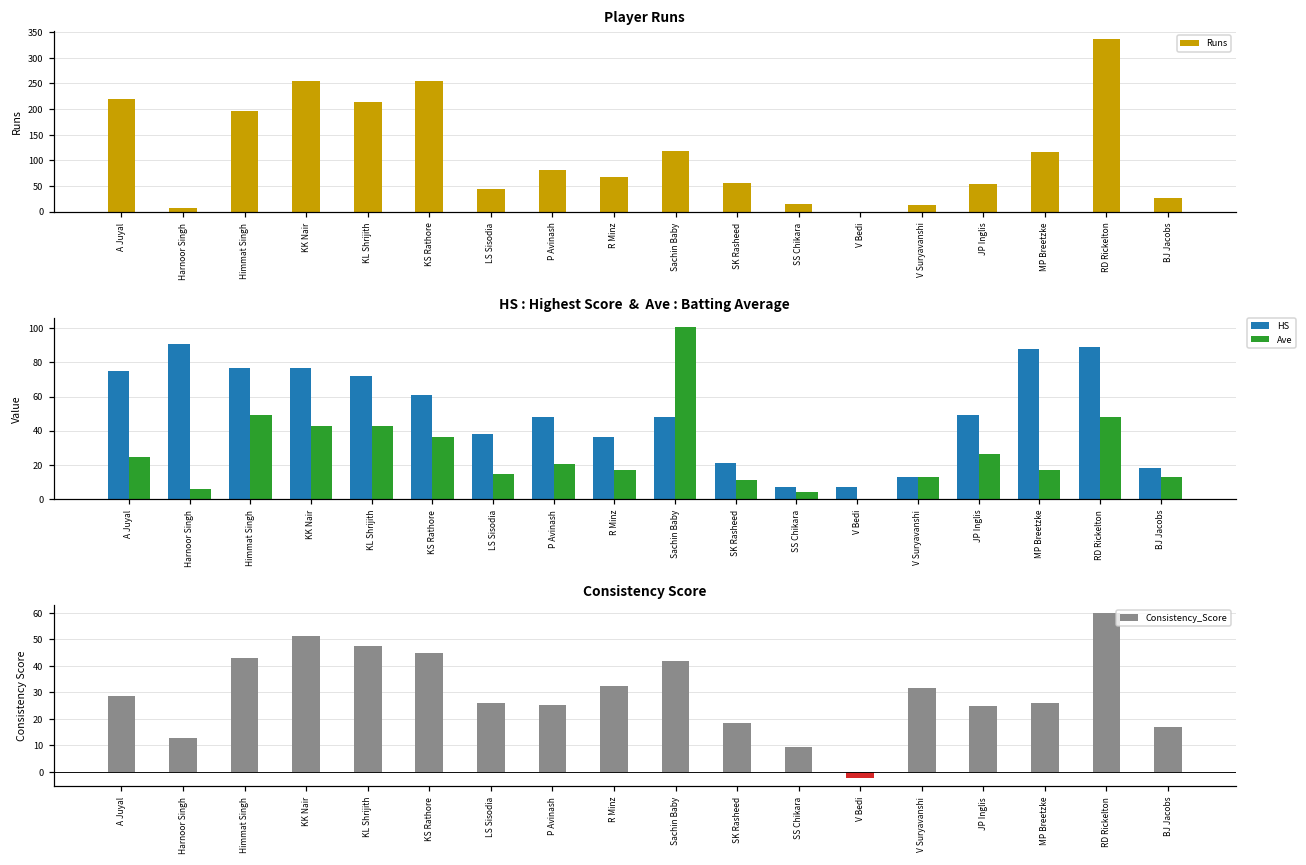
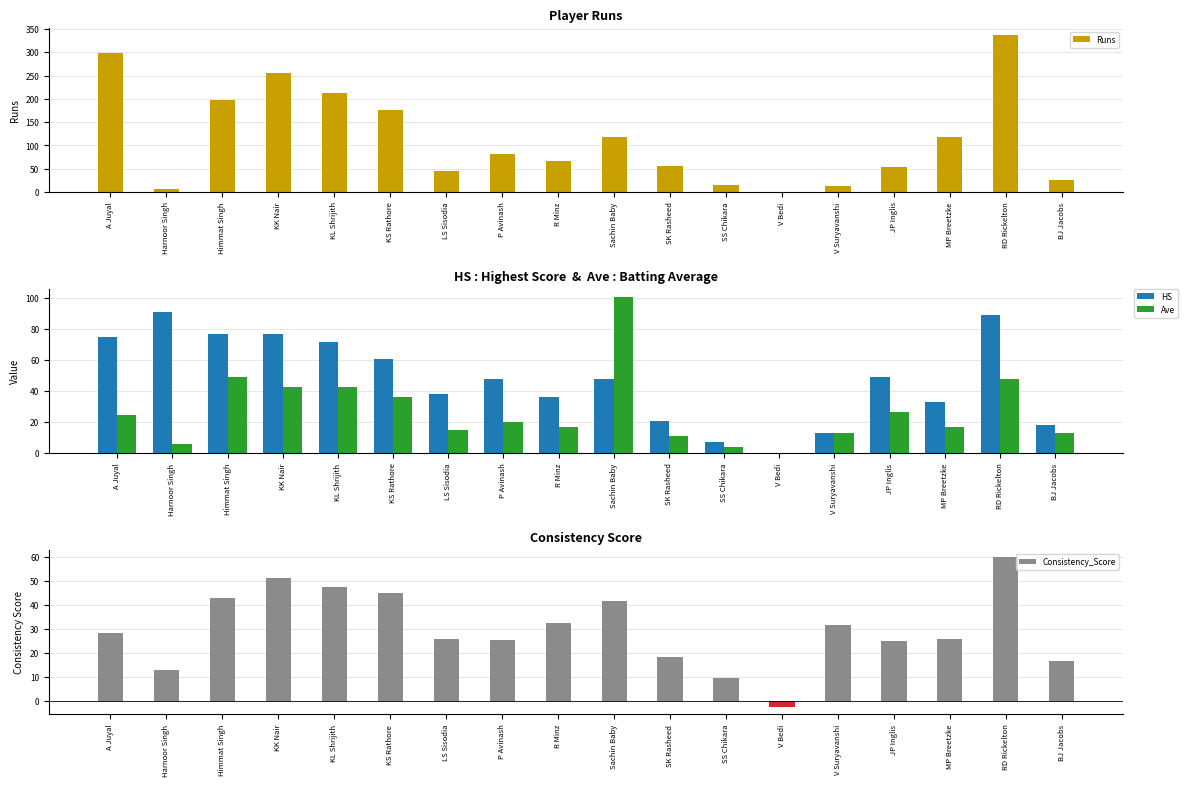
  {
    "Player Runs": {
-     "A Juyal": 220,
+     "A Juyal": 300,
      "Harnoor Singh": 10,
      "Himmat Singh": 200,
      "KK Nair": 260,
      "KL Shrijith": 210,
-     "KS Rathore": 250,
+     "KS Rathore": 180,
      "LS Sisodia": 40,
      "P Avinash": 80,
      "R Minz": 70,
      "Sachin Baby": 120,
      "SK Rasheed": 60,
      "SS Chikara": 20,
      "V Bedi": 0,
      "V Suryavanshi": 10,
      "JP Inglis": 50,
      "MP Breetzke": 120,
      "RD Rickelton": 340,
      "BJ Jacobs": 30
    },
    "HS : Highest Score & Ave : Batting Average": {
      "HS": {
        "A Juyal": 75,
        "Harnoor Singh": 91,
        "Himmat Singh": 77,
        "KK Nair": 77,
        "KL Shrijith": 72,
        "KS Rathore": 61,
        "LS Sisodia": 38,
        "P Avinash": 48,
        "R Minz": 36,
        "Sachin Baby": 48,
        "SK Rasheed": 21,
        "SS Chikara": 7,
-       "V Bedi": 7,
+       "V Bedi": 0,
        "V Suryavanshi": 13,
        "JP Inglis": 49,
-       "MP Breetzke": 88,
+       "MP Breetzke": 33,
        "RD Rickelton": 89,
        "BJ Jacobs": 18
      },
      "Ave": {
        "A Juyal": 24,
        "Harnoor Singh": 6,
        "Himmat Singh": 49,
        "KK Nair": 43,
        "KL Shrijith": 43,
        "KS Rathore": 36,
        "LS Sisodia": 15,
        "P Avinash": 20,
        "R Minz": 17,
        "Sachin Baby": 101,
        "SK Rasheed": 11,
        "SS Chikara": 4,
        "V Bedi": 0,
        "V Suryavanshi": 13,
        "JP Inglis": 27,
        "MP Breetzke": 17,
        "RD Rickelton": 48,
        "BJ Jacobs": 13
      }
    },
    "Consistency Score": {
      "A Juyal": 28,
      "Harnoor Singh": 13,
      "Himmat Singh": 43,
      "KK Nair": 51,
      "KL Shrijith": 48,
      "KS Rathore": 45,
      "LS Sisodia": 26,
      "P Avinash": 25,
      "R Minz": 32,
      "Sachin Baby": 42,
      "SK Rasheed": 18,
      "SS Chikara": 10,
      "V Bedi": -2,
      "V Suryavanshi": 32,
      "JP Inglis": 25,
      "MP Breetzke": 26,
      "RD Rickelton": 60,
      "BJ Jacobs": 17
    }
  }
